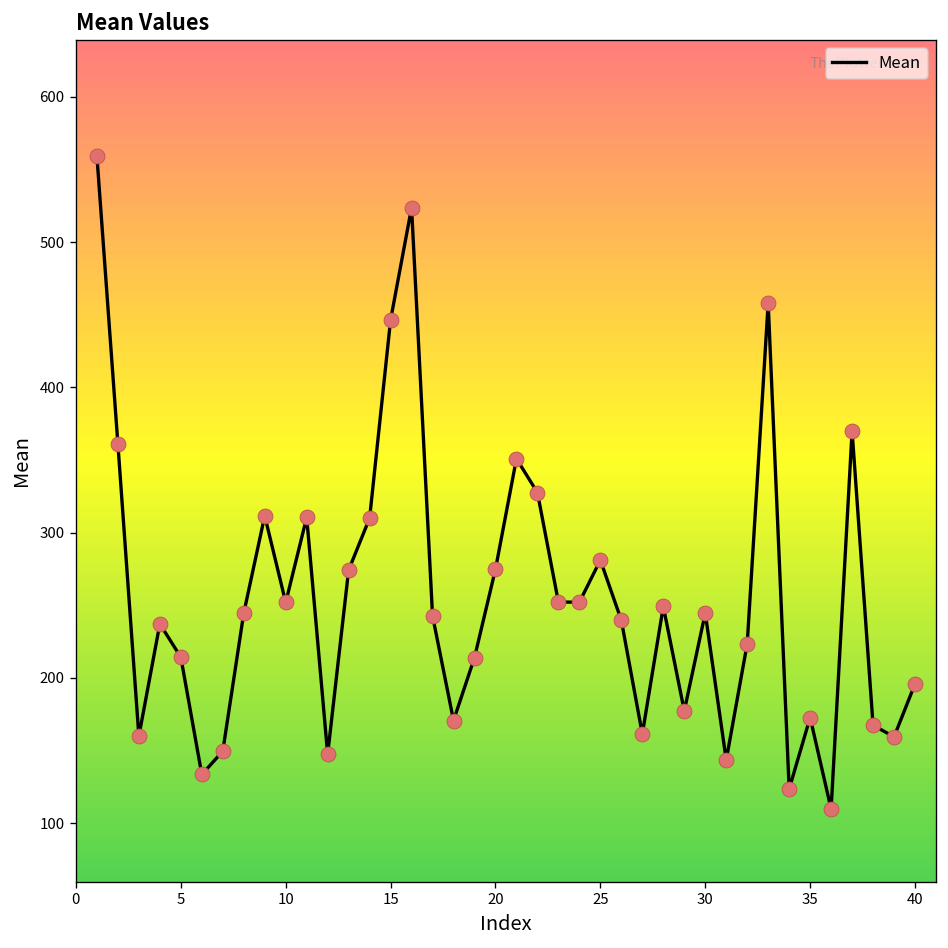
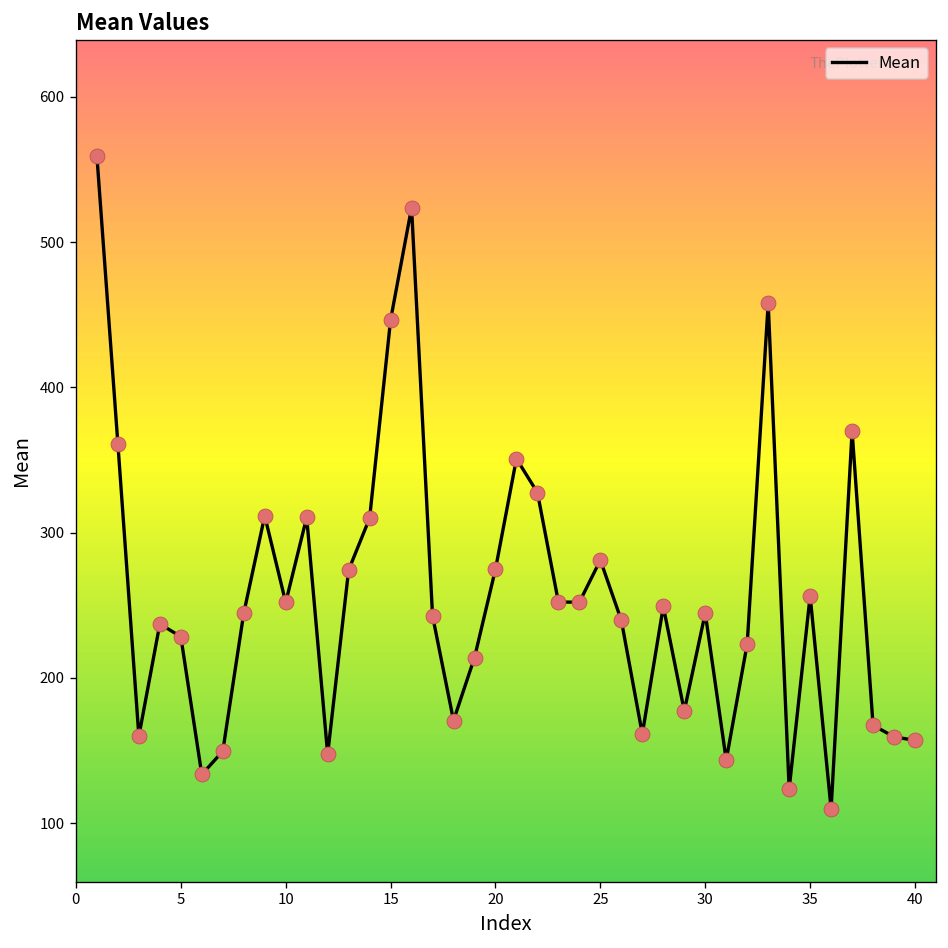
  {
-   "5": 214,
+   "5": 228,
    "10": 252,
    "15": 446,
    "20": 275,
    "25": 281,
    "30": 245,
-   "35": 173,
-   "40": 196
+   "35": 256,
+   "40": 157
  }
